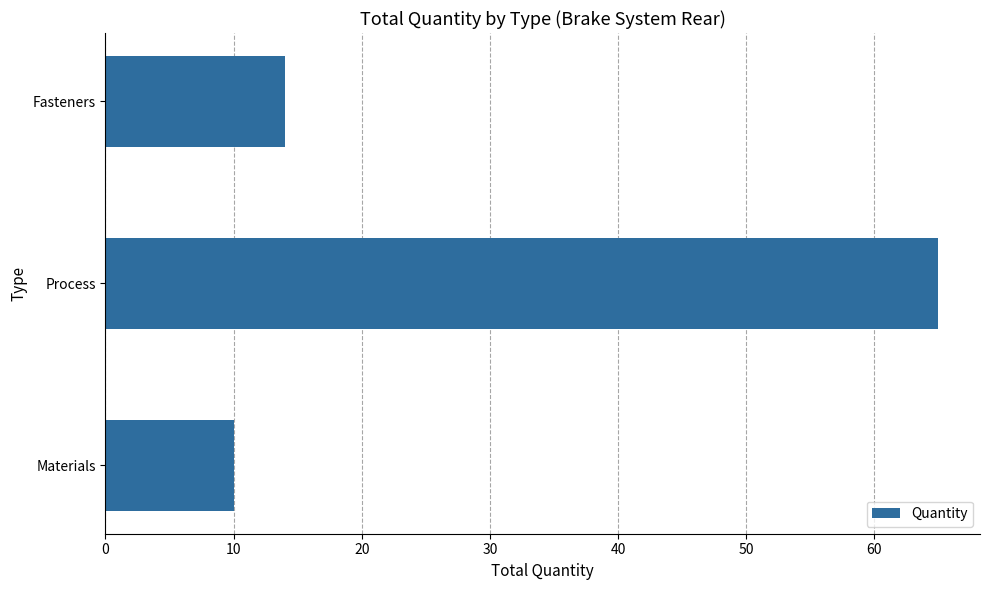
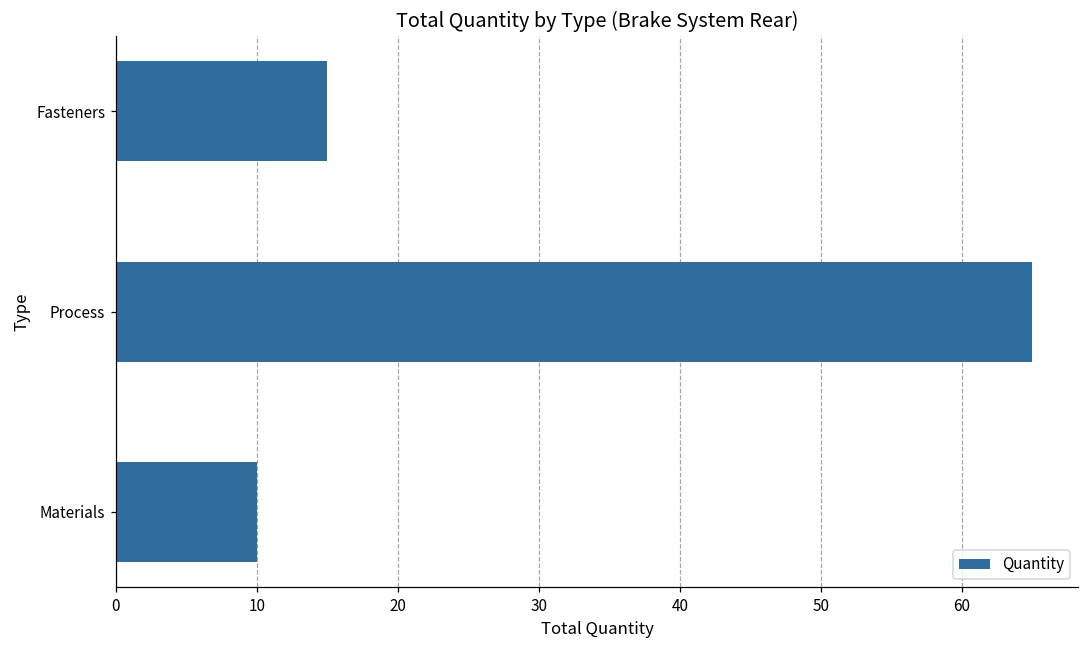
  {
-   "Fasteners": 14,
+   "Fasteners": 15,
    "Process": 65,
    "Materials": 10
  }
